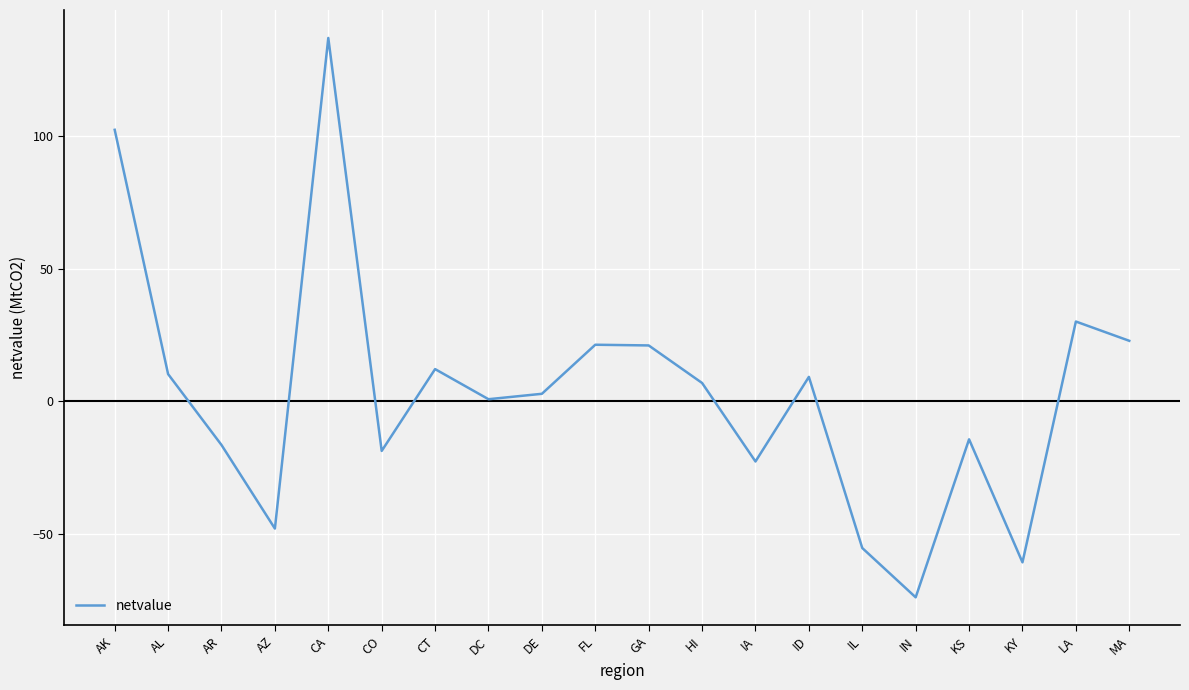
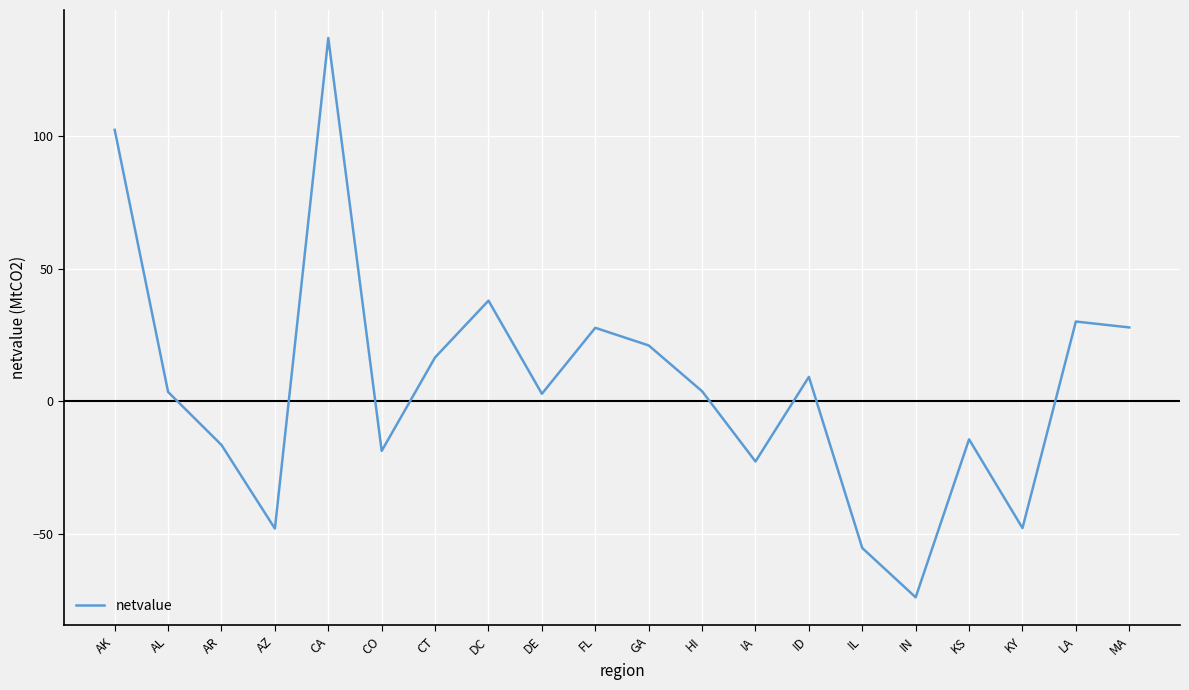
  {
    "AK": 102,
-   "AL": 10,
+   "AL": 3,
    "AR": -17,
    "AZ": -48,
    "CA": 137,
    "CO": -19,
-   "CT": 12,
-   "DC": 1,
+   "CT": 17,
+   "DC": 38,
    "DE": 3,
-   "FL": 21,
+   "FL": 28,
    "GA": 21,
-   "HI": 7,
+   "HI": 4,
    "IA": -23,
    "ID": 9,
    "IL": -55,
    "IN": -74,
    "KS": -14,
-   "KY": -61,
+   "KY": -48,
    "LA": 30,
-   "MA": 23
+   "MA": 28
  }
